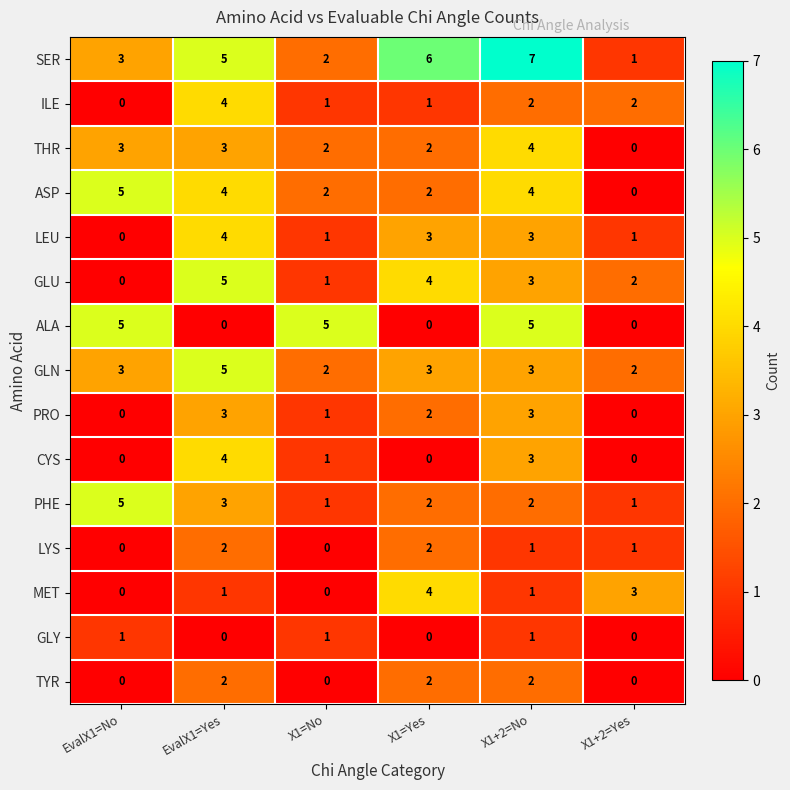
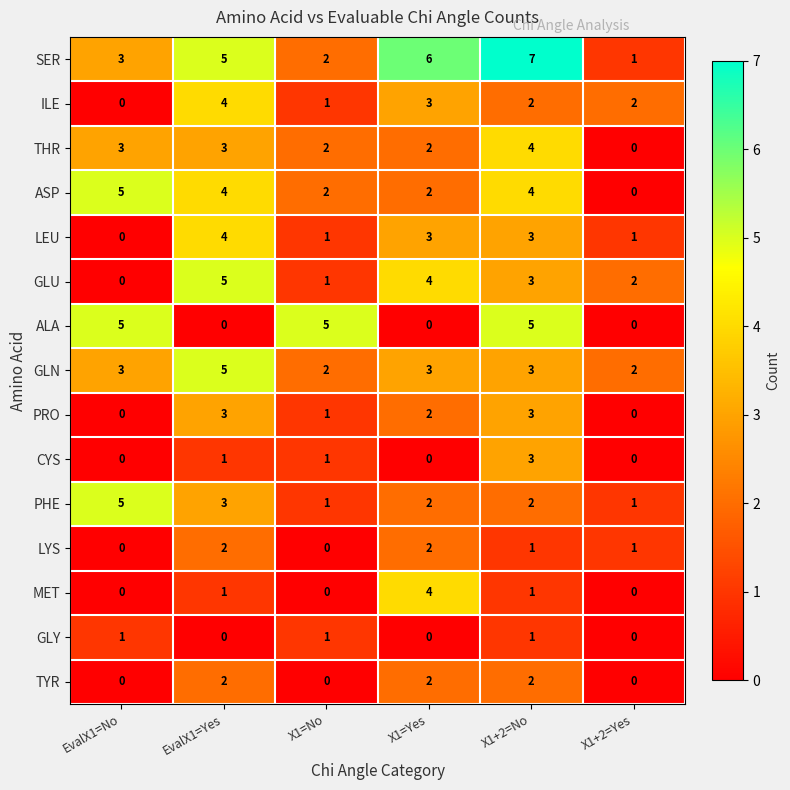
  {
    "SER": {
      "EvalX1=No": 3,
      "EvalX1=Yes": 5,
      "X1=No": 2,
      "X1=Yes": 6,
      "X1+2=No": 7,
      "X1+2=Yes": 1
    },
    "ILE": {
      "EvalX1=No": 0,
      "EvalX1=Yes": 4,
      "X1=No": 1,
-     "X1=Yes": 1,
+     "X1=Yes": 3,
      "X1+2=No": 2,
      "X1+2=Yes": 2
    },
    "THR": {
      "EvalX1=No": 3,
      "EvalX1=Yes": 3,
      "X1=No": 2,
      "X1=Yes": 2,
      "X1+2=No": 4,
      "X1+2=Yes": 0
    },
    "ASP": {
      "EvalX1=No": 5,
      "EvalX1=Yes": 4,
      "X1=No": 2,
      "X1=Yes": 2,
      "X1+2=No": 4,
      "X1+2=Yes": 0
    },
    "LEU": {
      "EvalX1=No": 0,
      "EvalX1=Yes": 4,
      "X1=No": 1,
      "X1=Yes": 3,
      "X1+2=No": 3,
      "X1+2=Yes": 1
    },
    "GLU": {
      "EvalX1=No": 0,
      "EvalX1=Yes": 5,
      "X1=No": 1,
      "X1=Yes": 4,
      "X1+2=No": 3,
      "X1+2=Yes": 2
    },
    "ALA": {
      "EvalX1=No": 5,
      "EvalX1=Yes": 0,
      "X1=No": 5,
      "X1=Yes": 0,
      "X1+2=No": 5,
      "X1+2=Yes": 0
    },
    "GLN": {
      "EvalX1=No": 3,
      "EvalX1=Yes": 5,
      "X1=No": 2,
      "X1=Yes": 3,
      "X1+2=No": 3,
      "X1+2=Yes": 2
    },
    "PRO": {
      "EvalX1=No": 0,
      "EvalX1=Yes": 3,
      "X1=No": 1,
      "X1=Yes": 2,
      "X1+2=No": 3,
      "X1+2=Yes": 0
    },
    "CYS": {
      "EvalX1=No": 0,
-     "EvalX1=Yes": 4,
+     "EvalX1=Yes": 1,
      "X1=No": 1,
      "X1=Yes": 0,
      "X1+2=No": 3,
      "X1+2=Yes": 0
    },
    "PHE": {
      "EvalX1=No": 5,
      "EvalX1=Yes": 3,
      "X1=No": 1,
      "X1=Yes": 2,
      "X1+2=No": 2,
      "X1+2=Yes": 1
    },
    "LYS": {
      "EvalX1=No": 0,
      "EvalX1=Yes": 2,
      "X1=No": 0,
      "X1=Yes": 2,
      "X1+2=No": 1,
      "X1+2=Yes": 1
    },
    "MET": {
      "EvalX1=No": 0,
      "EvalX1=Yes": 1,
      "X1=No": 0,
      "X1=Yes": 4,
      "X1+2=No": 1,
-     "X1+2=Yes": 3
+     "X1+2=Yes": 0
    },
    "GLY": {
      "EvalX1=No": 1,
      "EvalX1=Yes": 0,
      "X1=No": 1,
      "X1=Yes": 0,
      "X1+2=No": 1,
      "X1+2=Yes": 0
    },
    "TYR": {
      "EvalX1=No": 0,
      "EvalX1=Yes": 2,
      "X1=No": 0,
      "X1=Yes": 2,
      "X1+2=No": 2,
      "X1+2=Yes": 0
    }
  }
